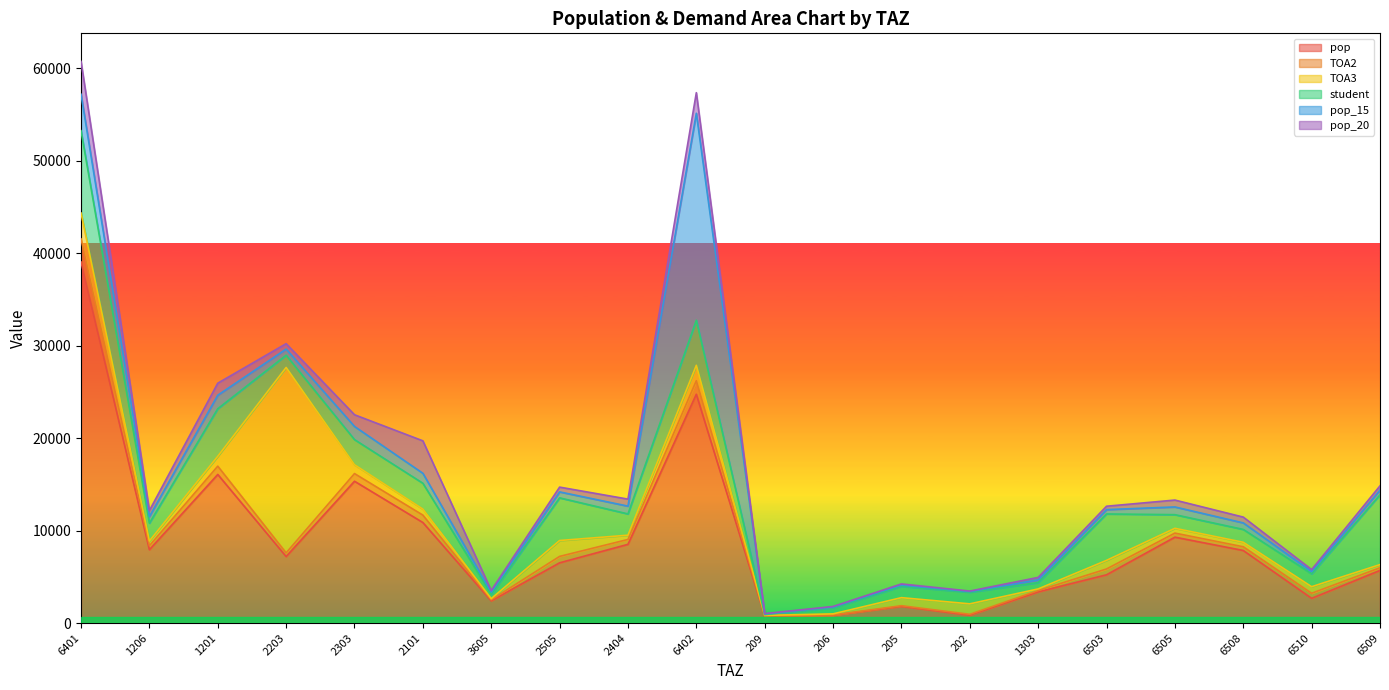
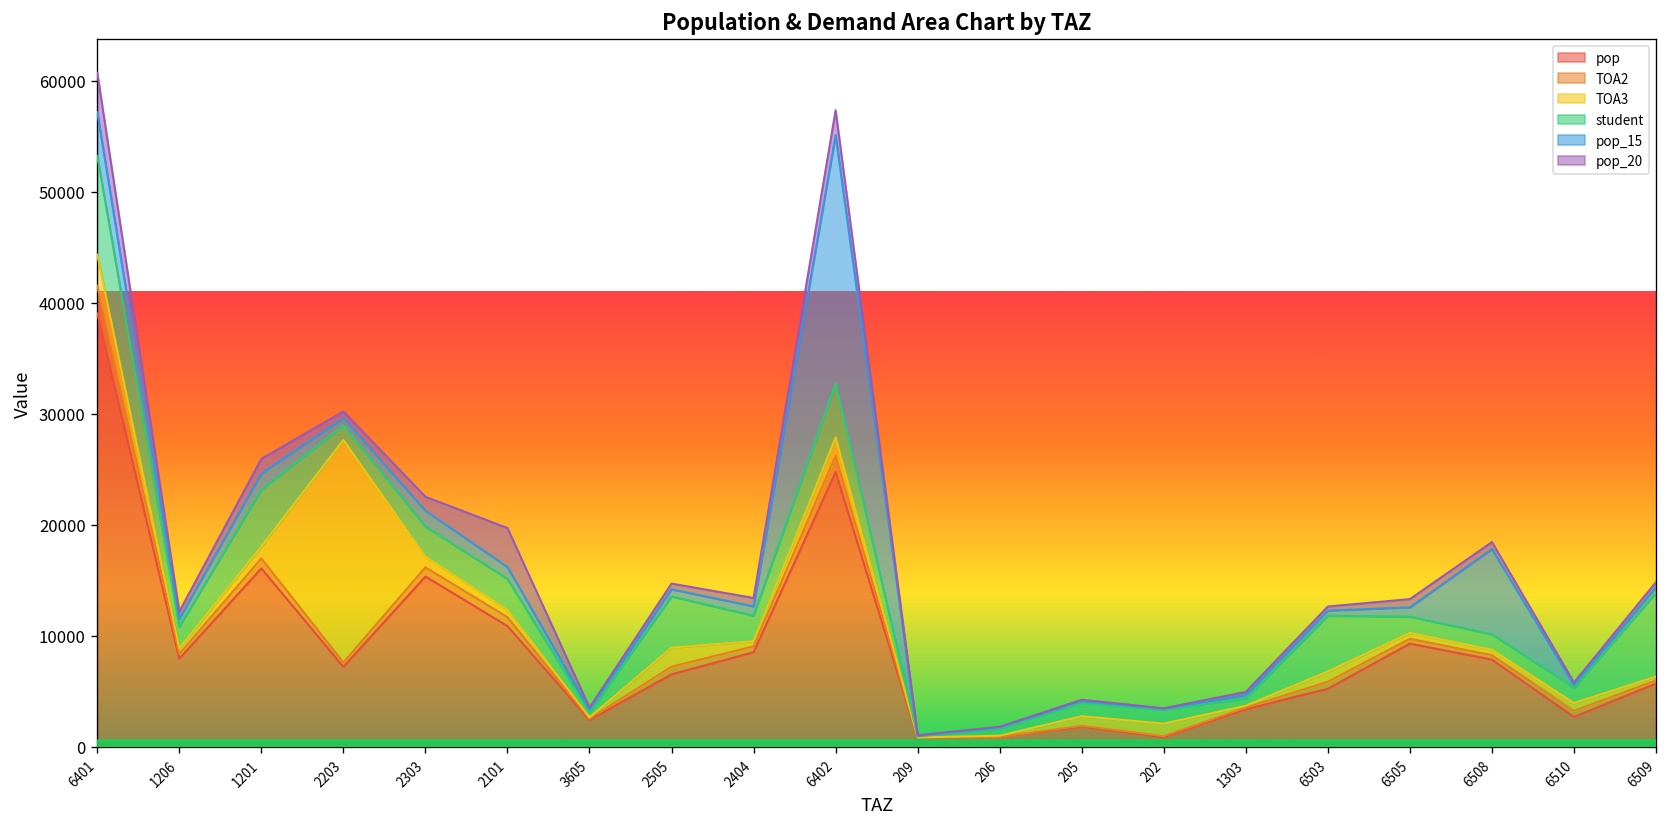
  {
    "TOA3": {
      "6401": 3000,
      "1206": 1000,
      "1201": 1000,
      "2203": 20000,
      "2303": 1000,
      "2101": 1000,
      "2505": 2000,
      "2404": 0,
      "6402": 2000,
      "205": 1000,
      "202": 1000,
      "6503": 1000,
      "6505": 1000,
      "6508": 0,
      "6510": 1000,
      "6509": 0
    },
    "student": {
      "6401": 9000,
      "1206": 2000,
      "1201": 5000,
      "2203": 1000,
      "2303": 3000,
      "2101": 3000,
      "2505": 5000,
      "2404": 2000,
      "6402": 5000,
      "1303": 1000,
      "6503": 5000,
      "6505": 1000,
      "6508": 1000,
      "6509": 8000
    },
    "pop_15": {
      "6401": 4000,
      "1206": 1000,
      "1201": 1000,
      "2203": 1000,
      "2303": 1000,
      "2101": 1000,
      "2505": 1000,
      "2404": 1000,
      "6402": 22000,
      "6503": 0,
      "6505": 1000,
-     "6508": 1000,
+     "6508": 8000,
      "6509": 1000
    },
    "pop_20": {
      "6401": 4000,
      "1206": 1000,
      "1201": 1000,
      "2203": 1000,
      "2303": 1000,
      "2101": 4000,
      "2505": 1000,
      "2404": 1000,
      "6402": 2000,
      "6503": 0,
      "6505": 1000,
      "6508": 1000,
      "6509": 0
    }
  }
